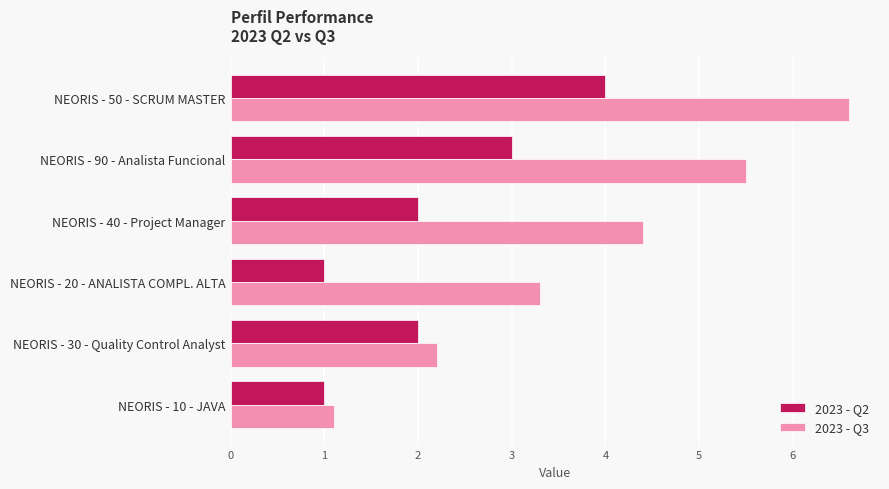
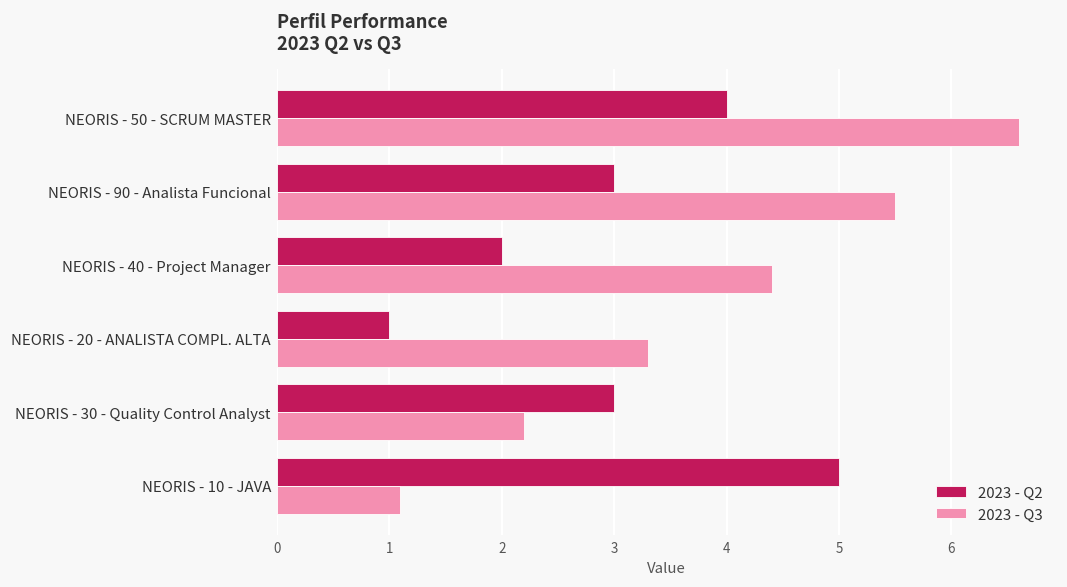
  {
    "2023 - Q2": {
      "NEORIS - 50 - SCRUM MASTER": 4,
      "NEORIS - 90 - Analista Funcional": 3,
      "NEORIS - 40 - Project Manager": 2,
      "NEORIS - 20 - ANALISTA COMPL. ALTA": 1,
-     "NEORIS - 30 - Quality Control Analyst": 2,
-     "NEORIS - 10 - JAVA": 1
+     "NEORIS - 30 - Quality Control Analyst": 3,
+     "NEORIS - 10 - JAVA": 5
    },
    "2023 - Q3": {
      "NEORIS - 50 - SCRUM MASTER": 6.6,
      "NEORIS - 90 - Analista Funcional": 5.5,
      "NEORIS - 40 - Project Manager": 4.4,
      "NEORIS - 20 - ANALISTA COMPL. ALTA": 3.3,
      "NEORIS - 30 - Quality Control Analyst": 2.2,
      "NEORIS - 10 - JAVA": 1.1
    }
  }
